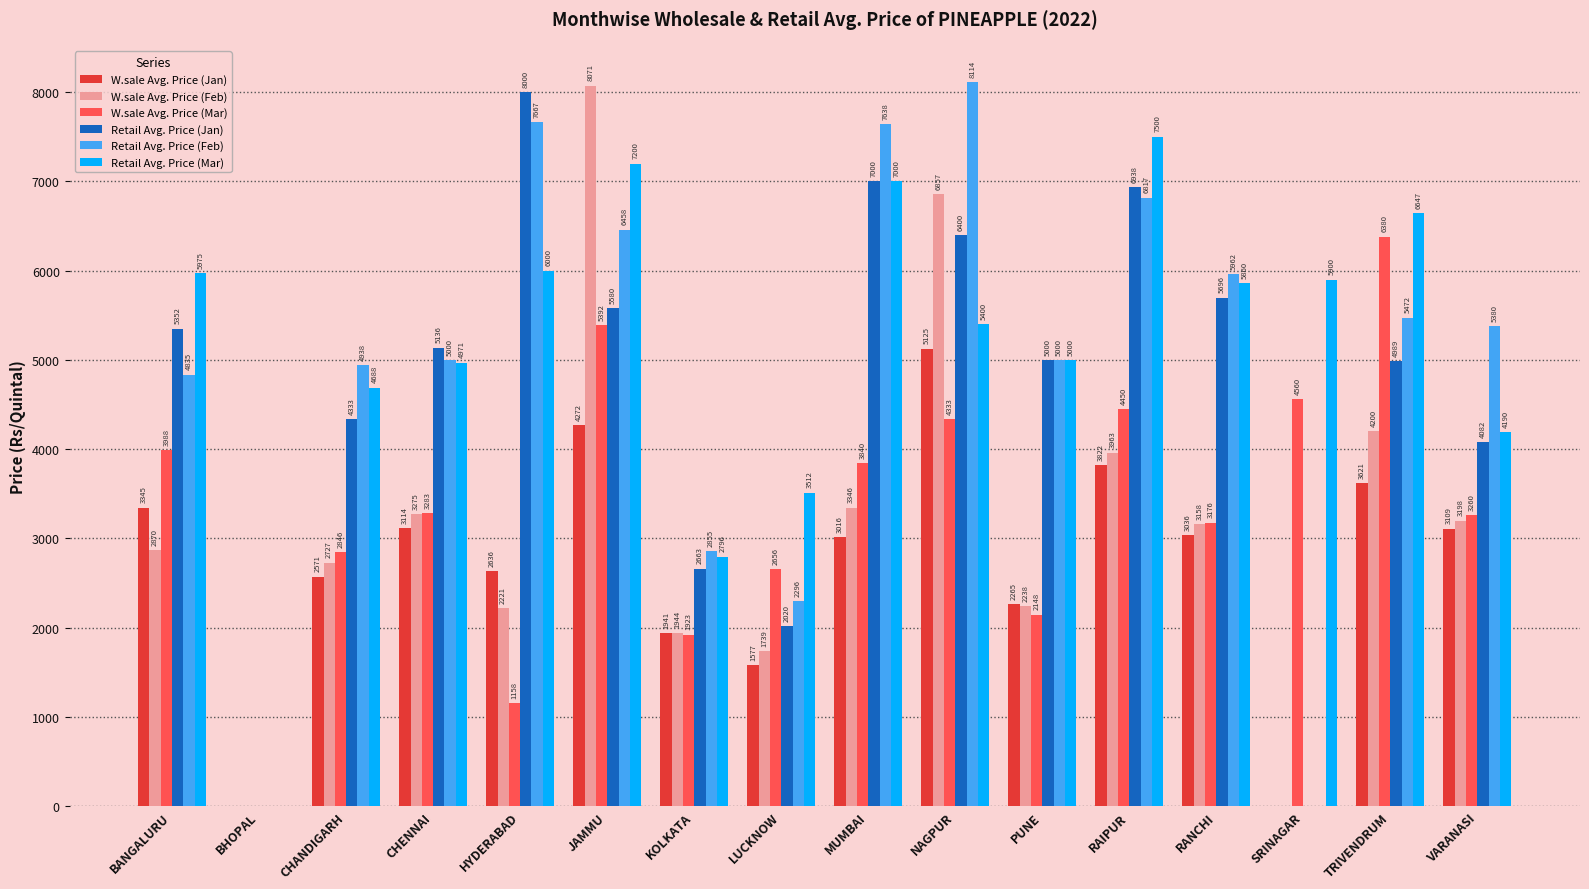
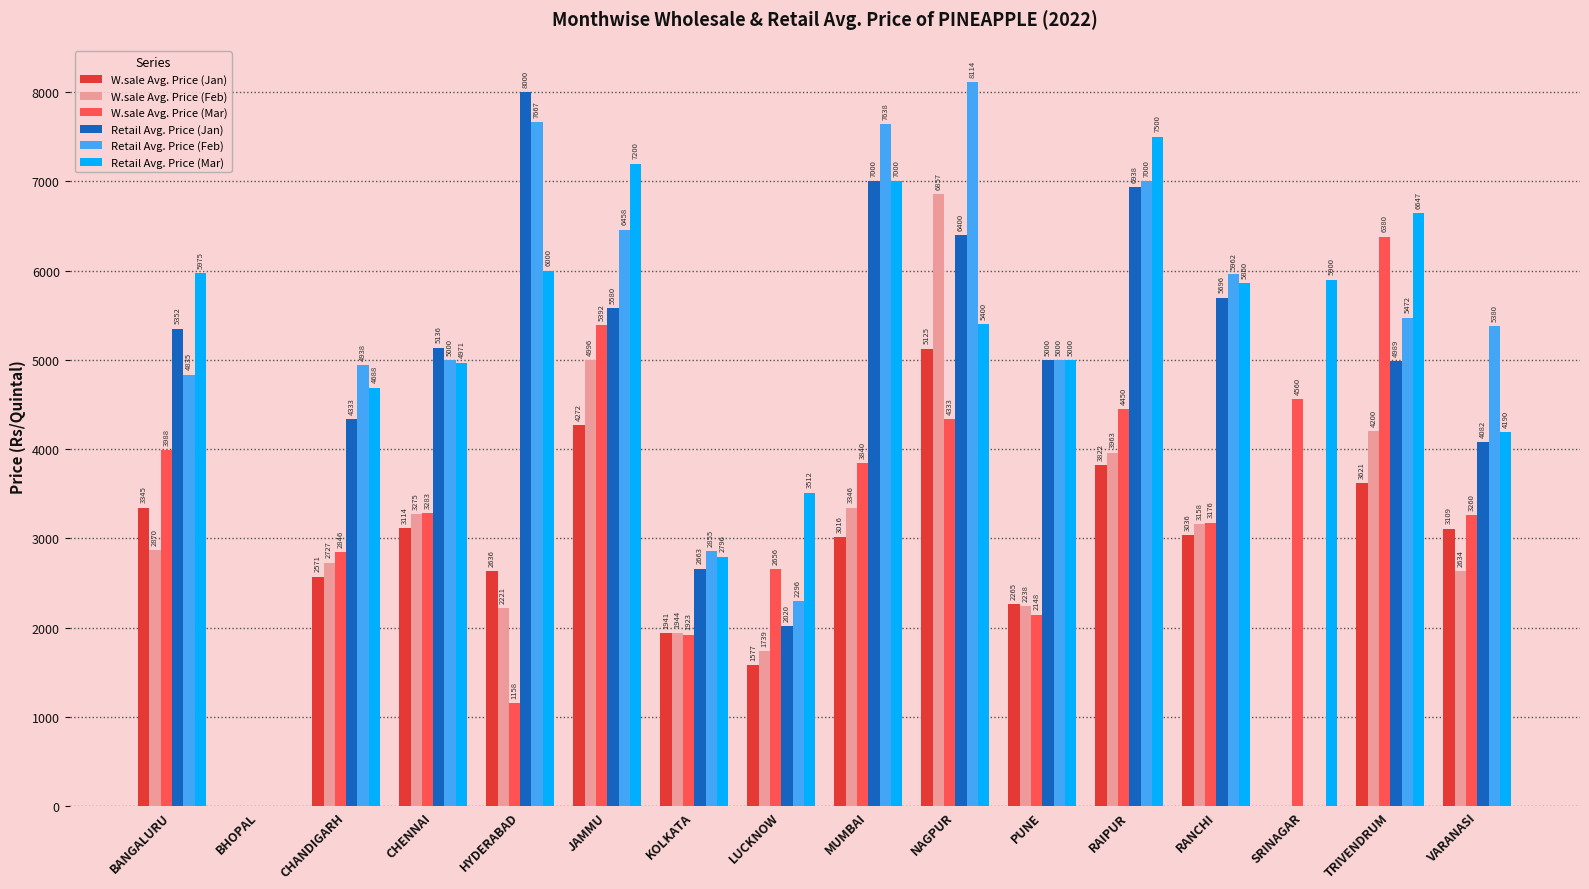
  {
    "W.sale Avg. Price (Feb)": {
      "BANGALURU": 2870,
      "CHANDIGARH": 2727,
      "CHENNAI": 3275,
      "HYDERABAD": 2221,
-     "JAMMU": 8071,
+     "JAMMU": 4996,
      "KOLKATA": 1944,
      "LUCKNOW": 1739,
      "MUMBAI": 3346,
      "NAGPUR": 6857,
      "PUNE": 2238,
      "RAIPUR": 3963,
      "RANCHI": 3158,
      "TRIVENDRUM": 4200,
-     "VARANASI": 3198
+     "VARANASI": 2634
    },
    "Retail Avg. Price (Jan)": {
      "BANGALURU": 5352,
      "CHANDIGARH": 4333,
      "CHENNAI": 5136,
      "HYDERABAD": 8000,
      "JAMMU": 5580,
      "KOLKATA": 2663,
      "LUCKNOW": 2020,
      "MUMBAI": 7000,
      "NAGPUR": 6400,
      "PUNE": 5000,
      "RAIPUR": 6938,
      "RANCHI": 5696,
      "TRIVENDRUM": 4989,
      "VARANASI": 4082
    },
    "Retail Avg. Price (Feb)": {
      "BANGALURU": 4835,
      "CHANDIGARH": 4938,
      "CHENNAI": 5000,
      "HYDERABAD": 7667,
      "JAMMU": 6458,
      "KOLKATA": 2855,
      "LUCKNOW": 2296,
      "MUMBAI": 7638,
      "NAGPUR": 8114,
      "PUNE": 5000,
-     "RAIPUR": 6817,
+     "RAIPUR": 7000,
      "RANCHI": 5962,
      "TRIVENDRUM": 5472,
      "VARANASI": 5380
    },
    "Retail Avg. Price (Mar)": {
      "BANGALURU": 5975,
      "CHANDIGARH": 4688,
      "CHENNAI": 4971,
      "HYDERABAD": 6000,
      "JAMMU": 7200,
      "KOLKATA": 2796,
      "LUCKNOW": 3512,
      "MUMBAI": 7000,
      "NAGPUR": 5400,
      "PUNE": 5000,
      "RAIPUR": 7500,
      "RANCHI": 5860,
      "SRINAGAR": 5900,
      "TRIVENDRUM": 6647,
      "VARANASI": 4190
    }
  }
